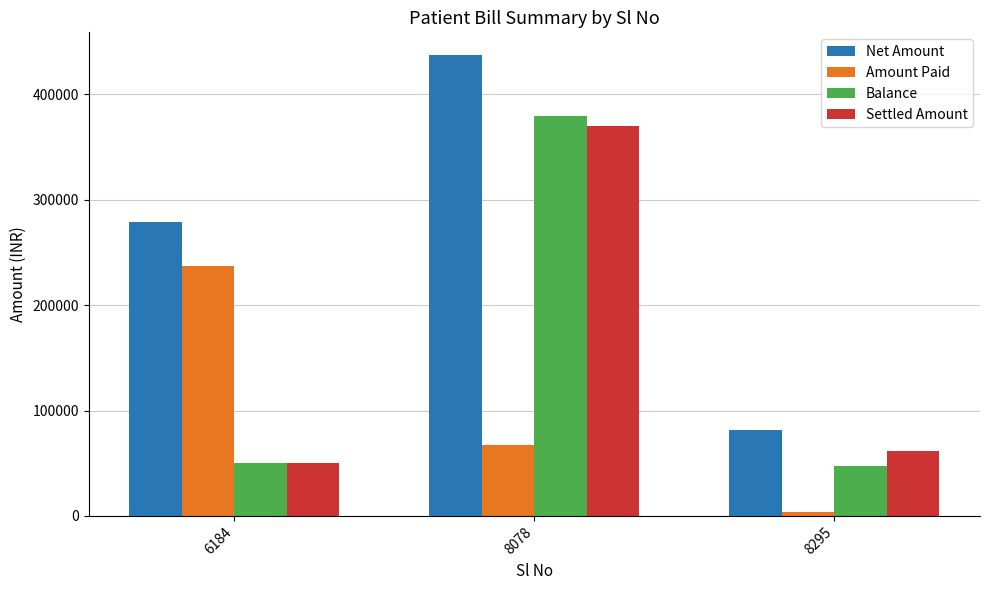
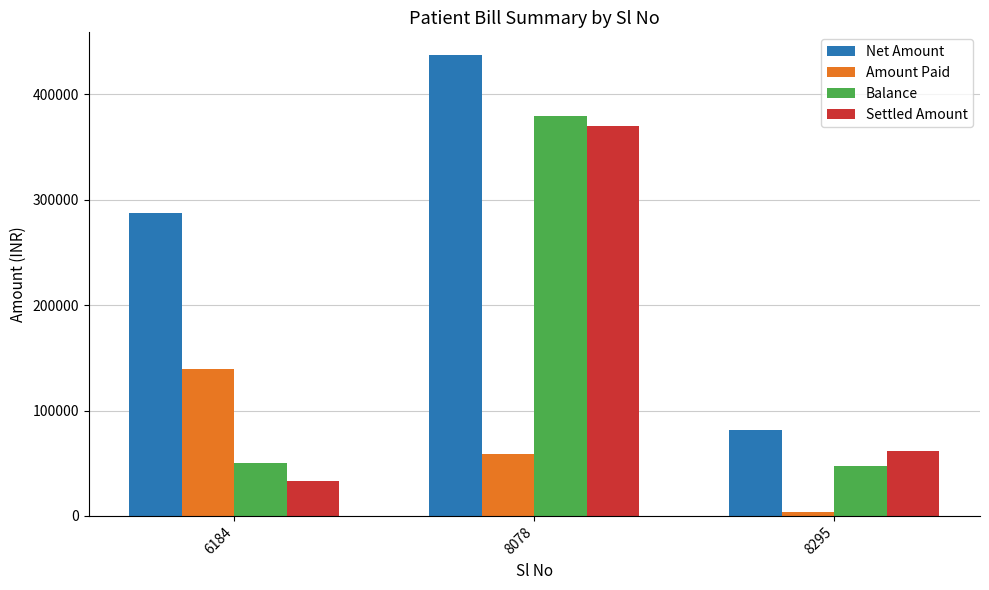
  {
    "Net Amount": {
-     "6184": 279000,
+     "6184": 287000,
      "8078": 437000,
      "8295": 82000
    },
    "Amount Paid": {
-     "6184": 237000,
-     "8078": 67000,
+     "6184": 140000,
+     "8078": 58000,
      "8295": 4000
    },
    "Balance": {
      "6184": 50000,
      "8078": 379000,
      "8295": 47000
    },
    "Settled Amount": {
-     "6184": 50000,
+     "6184": 33000,
      "8078": 370000,
      "8295": 61000
    }
  }
